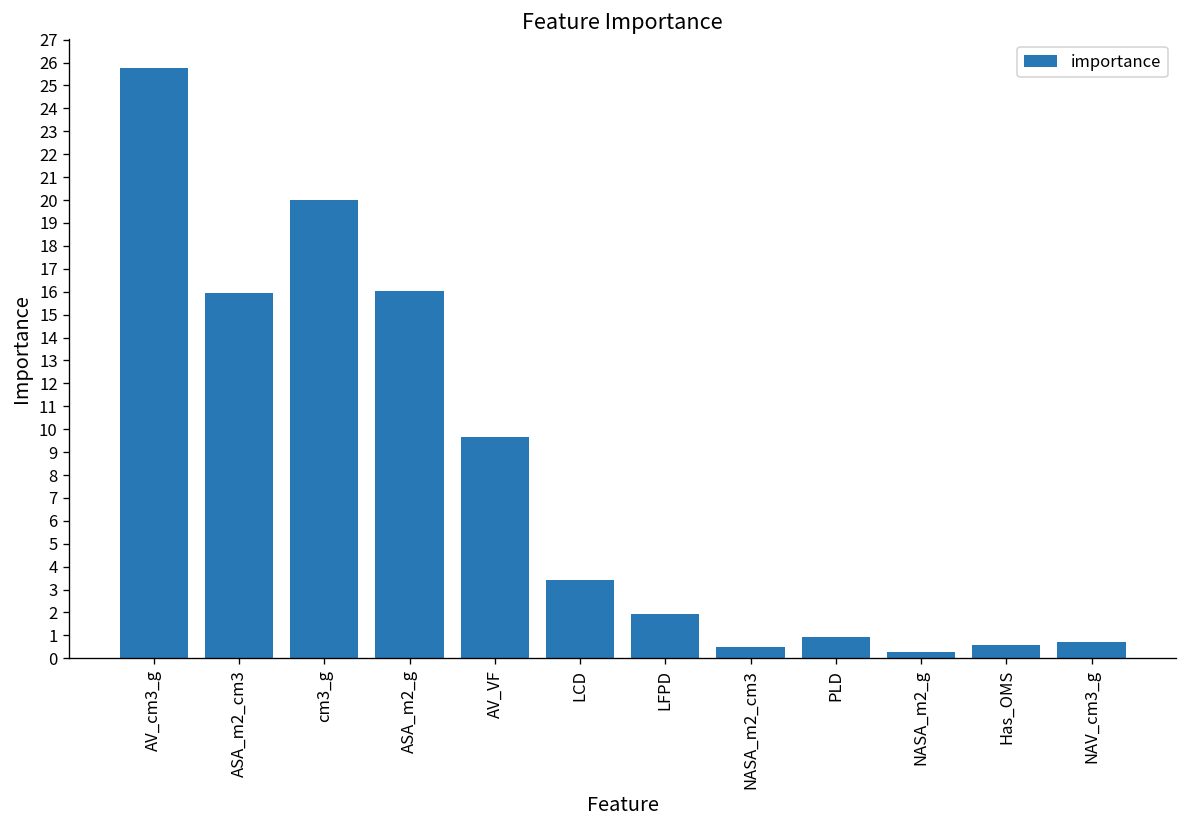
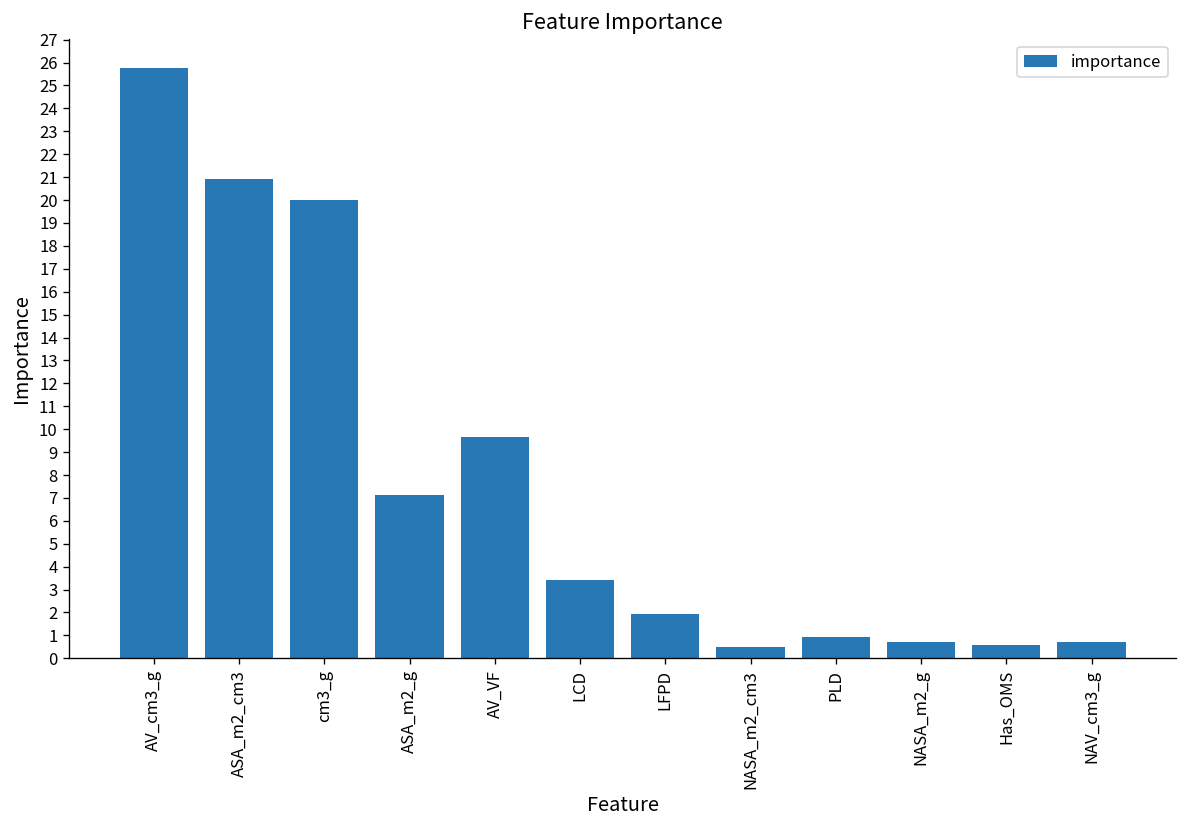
  {
    "AV_cm3_g": 25.8,
-   "ASA_m2_cm3": 15.9,
+   "ASA_m2_cm3": 20.9,
    "cm3_g": 20.0,
-   "ASA_m2_g": 16.0,
+   "ASA_m2_g": 7.1,
    "AV_VF": 9.7,
    "LCD": 3.4,
    "LFPD": 1.9,
    "NASA_m2_cm3": 0.5,
    "PLD": 0.9,
-   "NASA_m2_g": 0.3,
+   "NASA_m2_g": 0.7,
    "Has_OMS": 0.6,
    "NAV_cm3_g": 0.7
  }
